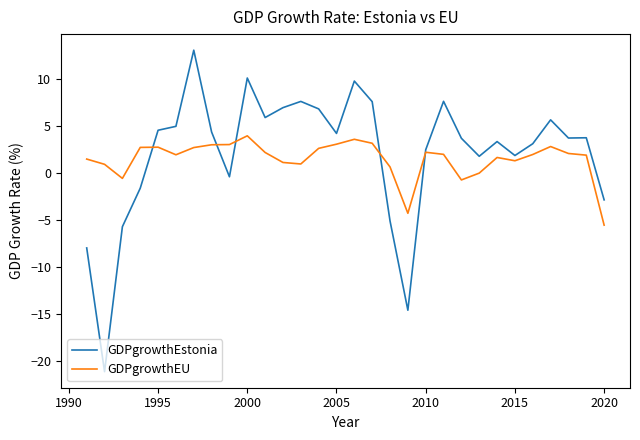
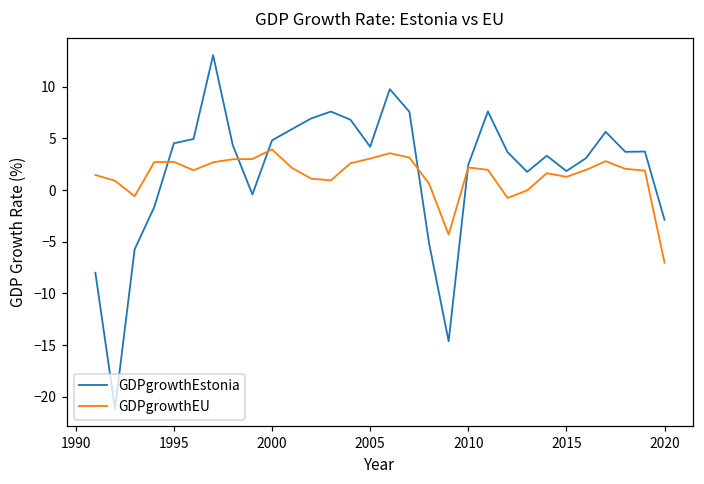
  {
    "GDPgrowthEstonia": {
      "1995": 5,
-     "2000": 10,
+     "2000": 5,
      "2005": 4,
      "2015": 2,
      "2020": -3
    },
    "GDPgrowthEU": {
      "1995": 3,
      "2000": 4,
      "2005": 3,
      "2015": 1,
-     "2020": -6
+     "2020": -7
    }
  }
